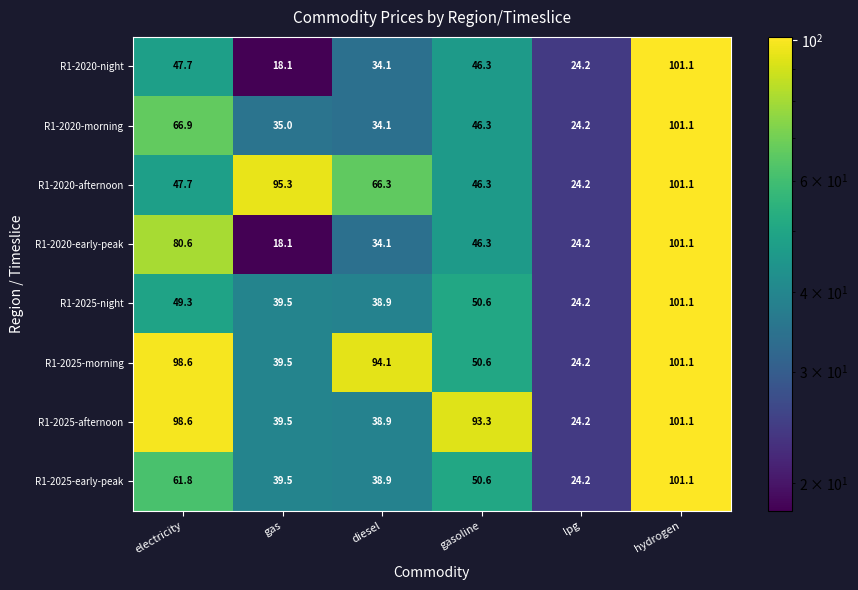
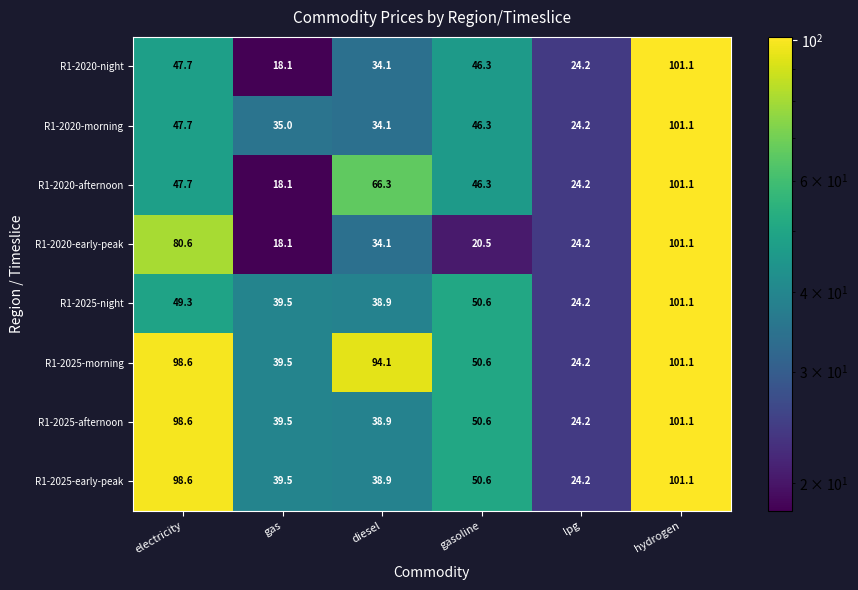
  {
    "R1-2020-night": {
      "electricity": 47.7,
      "gas": 18.1,
      "diesel": 34.1,
      "gasoline": 46.3,
      "lpg": 24.2,
      "hydrogen": 101.1
    },
    "R1-2020-morning": {
-     "electricity": 66.9,
+     "electricity": 47.7,
      "gas": 35.0,
      "diesel": 34.1,
      "gasoline": 46.3,
      "lpg": 24.2,
      "hydrogen": 101.1
    },
    "R1-2020-afternoon": {
      "electricity": 47.7,
-     "gas": 95.3,
+     "gas": 18.1,
      "diesel": 66.3,
      "gasoline": 46.3,
      "lpg": 24.2,
      "hydrogen": 101.1
    },
    "R1-2020-early-peak": {
      "electricity": 80.6,
      "gas": 18.1,
      "diesel": 34.1,
-     "gasoline": 46.3,
+     "gasoline": 20.5,
      "lpg": 24.2,
      "hydrogen": 101.1
    },
    "R1-2025-night": {
      "electricity": 49.3,
      "gas": 39.5,
      "diesel": 38.9,
      "gasoline": 50.6,
      "lpg": 24.2,
      "hydrogen": 101.1
    },
    "R1-2025-morning": {
      "electricity": 98.6,
      "gas": 39.5,
      "diesel": 94.1,
      "gasoline": 50.6,
      "lpg": 24.2,
      "hydrogen": 101.1
    },
    "R1-2025-afternoon": {
      "electricity": 98.6,
      "gas": 39.5,
      "diesel": 38.9,
-     "gasoline": 93.3,
+     "gasoline": 50.6,
      "lpg": 24.2,
      "hydrogen": 101.1
    },
    "R1-2025-early-peak": {
-     "electricity": 61.8,
+     "electricity": 98.6,
      "gas": 39.5,
      "diesel": 38.9,
      "gasoline": 50.6,
      "lpg": 24.2,
      "hydrogen": 101.1
    }
  }
